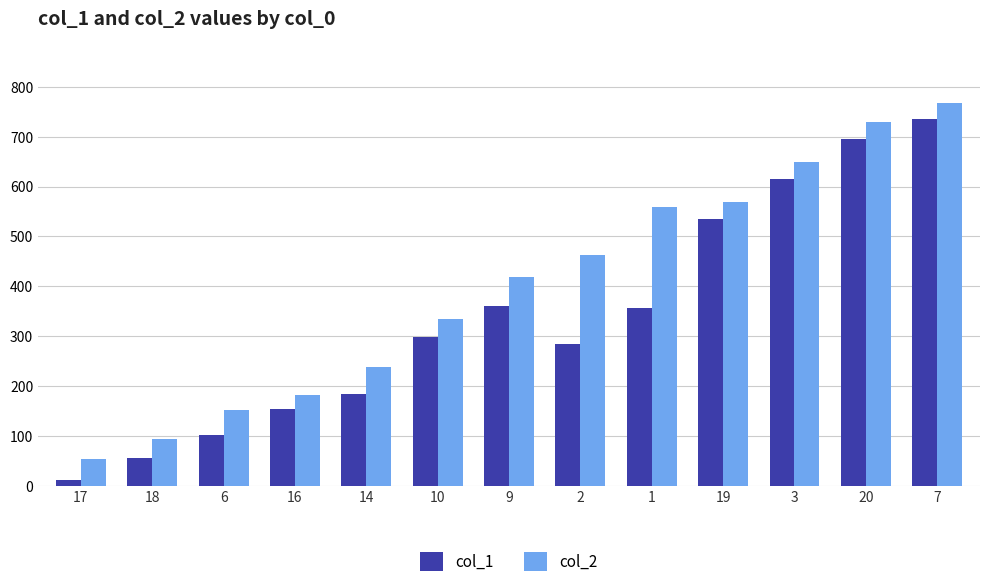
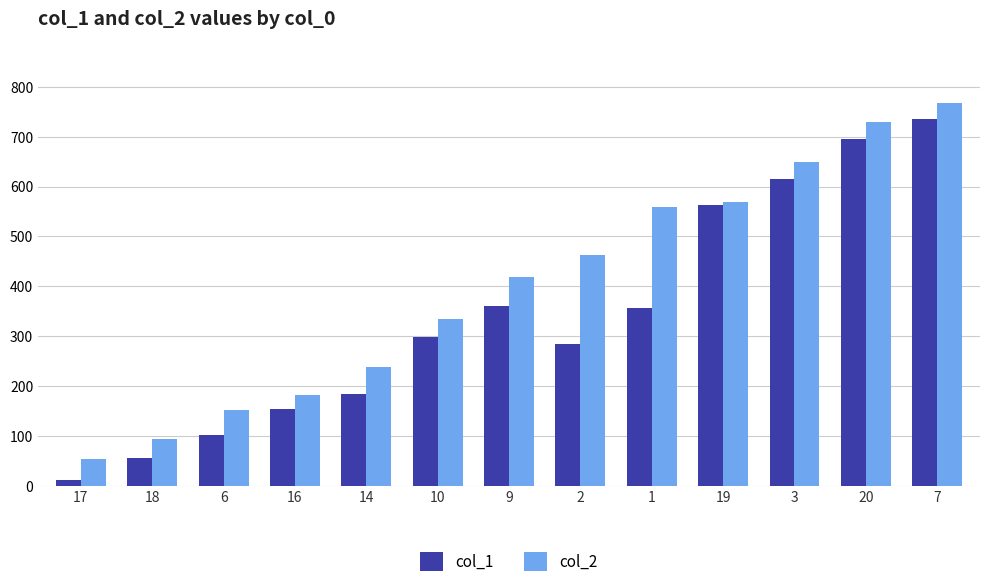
  {
    "col_1": {
      "17": 10,
      "18": 60,
      "6": 100,
      "16": 150,
      "14": 180,
      "10": 300,
      "9": 360,
      "2": 280,
      "1": 360,
-     "19": 540,
+     "19": 560,
      "3": 620,
      "20": 700,
      "7": 740
    },
    "col_2": {
      "17": 50,
      "18": 90,
      "6": 150,
      "16": 180,
      "14": 240,
      "10": 340,
      "9": 420,
      "2": 460,
      "1": 560,
      "19": 570,
      "3": 650,
      "20": 730,
      "7": 770
    }
  }
